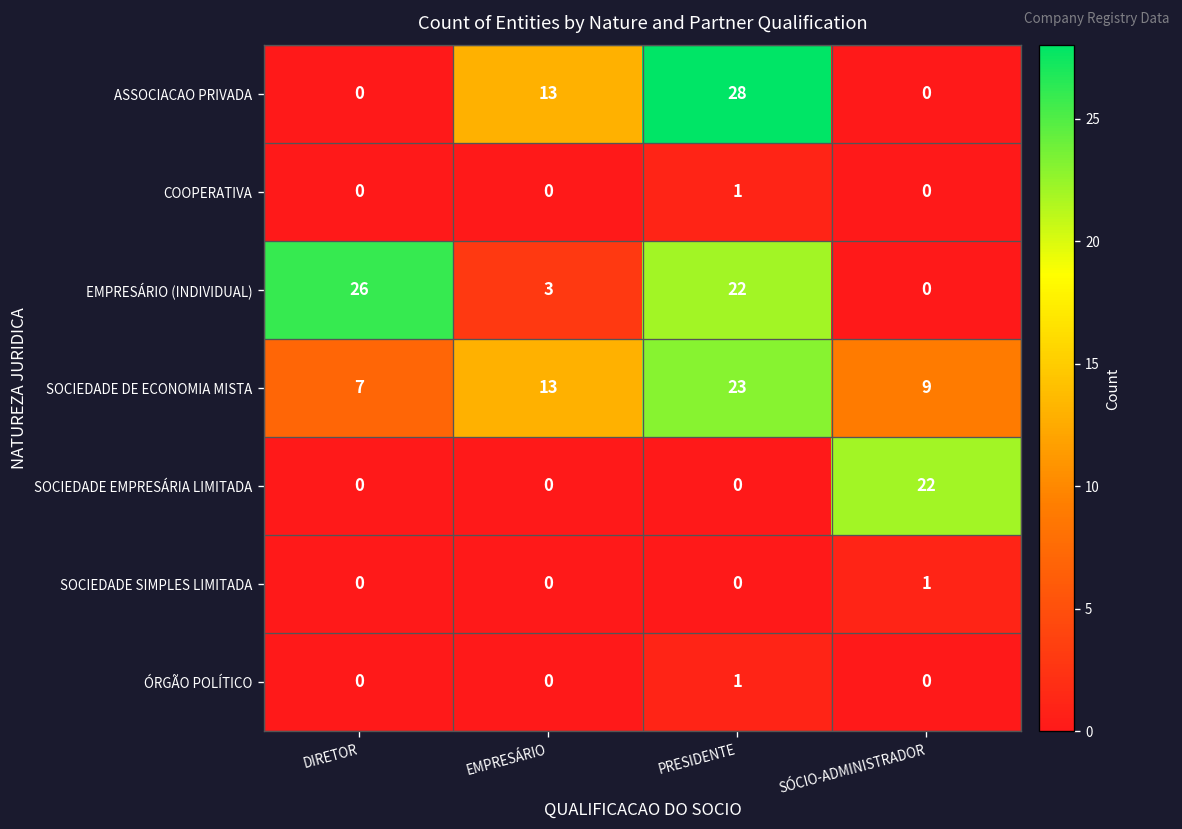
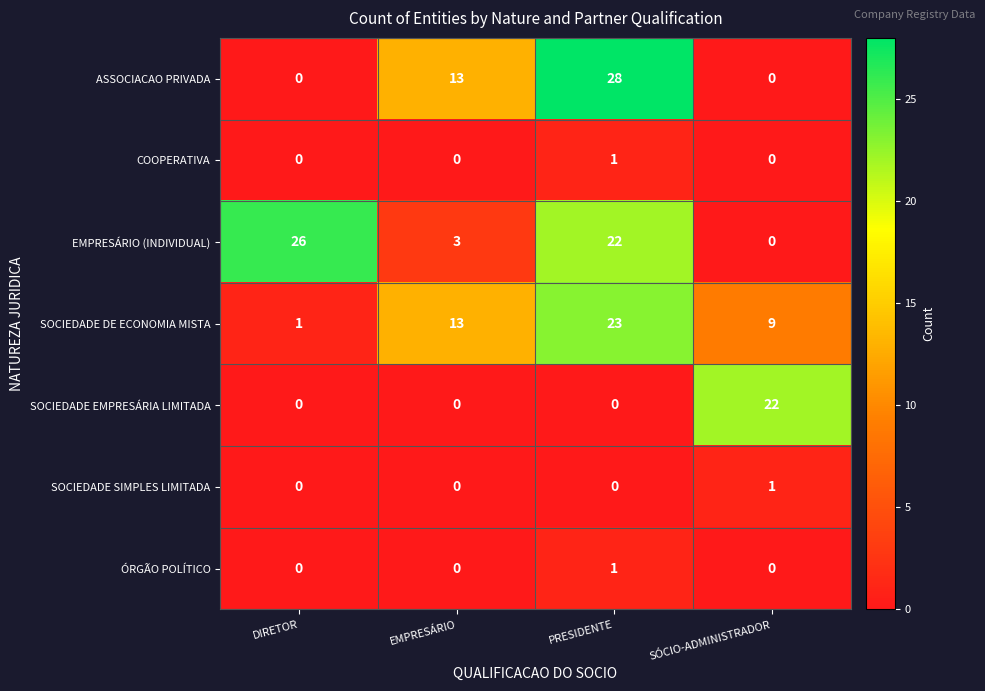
  {
    "ASSOCIACAO PRIVADA": {
      "DIRETOR": 0,
      "EMPRESÁRIO": 13,
      "PRESIDENTE": 28,
      "SÓCIO-ADMINISTRADOR": 0
    },
    "COOPERATIVA": {
      "DIRETOR": 0,
      "EMPRESÁRIO": 0,
      "PRESIDENTE": 1,
      "SÓCIO-ADMINISTRADOR": 0
    },
    "EMPRESÁRIO (INDIVIDUAL)": {
      "DIRETOR": 26,
      "EMPRESÁRIO": 3,
      "PRESIDENTE": 22,
      "SÓCIO-ADMINISTRADOR": 0
    },
    "SOCIEDADE DE ECONOMIA MISTA": {
-     "DIRETOR": 7,
+     "DIRETOR": 1,
      "EMPRESÁRIO": 13,
      "PRESIDENTE": 23,
      "SÓCIO-ADMINISTRADOR": 9
    },
    "SOCIEDADE EMPRESÁRIA LIMITADA": {
      "DIRETOR": 0,
      "EMPRESÁRIO": 0,
      "PRESIDENTE": 0,
      "SÓCIO-ADMINISTRADOR": 22
    },
    "SOCIEDADE SIMPLES LIMITADA": {
      "DIRETOR": 0,
      "EMPRESÁRIO": 0,
      "PRESIDENTE": 0,
      "SÓCIO-ADMINISTRADOR": 1
    },
    "ÓRGÃO POLÍTICO": {
      "DIRETOR": 0,
      "EMPRESÁRIO": 0,
      "PRESIDENTE": 1,
      "SÓCIO-ADMINISTRADOR": 0
    }
  }
